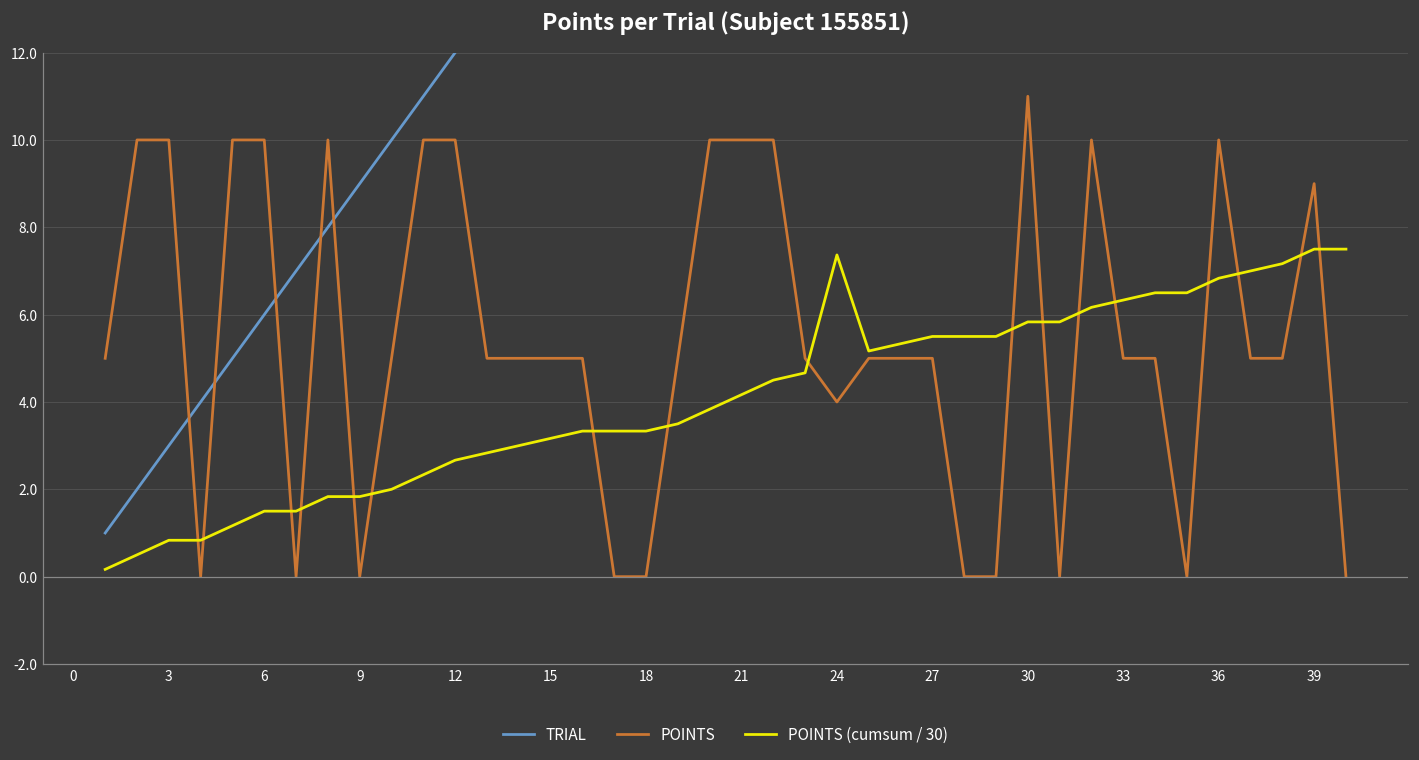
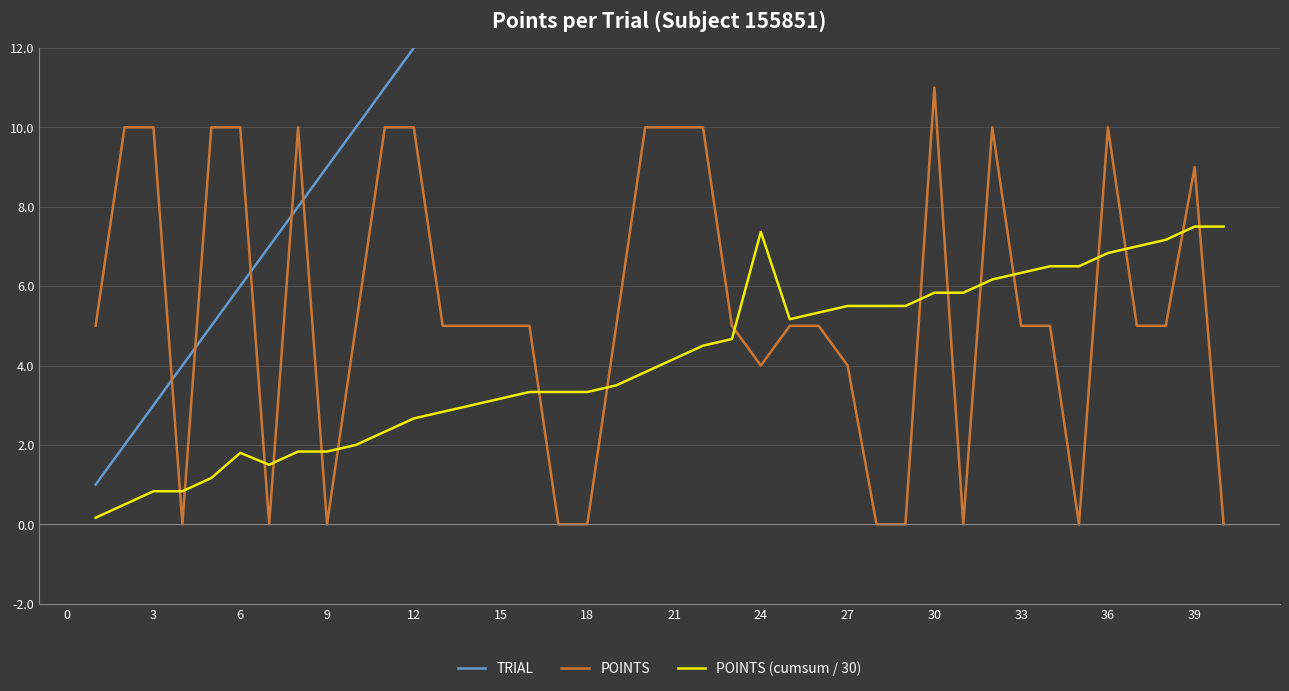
  {
    "TRIAL": {
      "3": 3.0,
      "6": 6.0,
      "9": 9.0,
      "12": 12.0
    },
    "POINTS": {
      "3": 10,
      "6": 10,
      "9": 0,
      "12": 10,
      "15": 5,
      "18": 0,
      "21": 10,
      "24": 4,
-     "27": 5,
+     "27": 4,
      "30": 11,
      "33": 5,
      "36": 10,
      "39": 9
    },
    "POINTS (cumsum / 30)": {
      "3": 0.8,
-     "6": 1.5,
+     "6": 1.8,
      "9": 1.8,
      "12": 2.7,
      "15": 3.2,
      "18": 3.3,
      "21": 4.2,
      "24": 7.4,
      "27": 5.5,
      "30": 5.8,
      "33": 6.3,
      "36": 6.8,
      "39": 7.5
    }
  }
